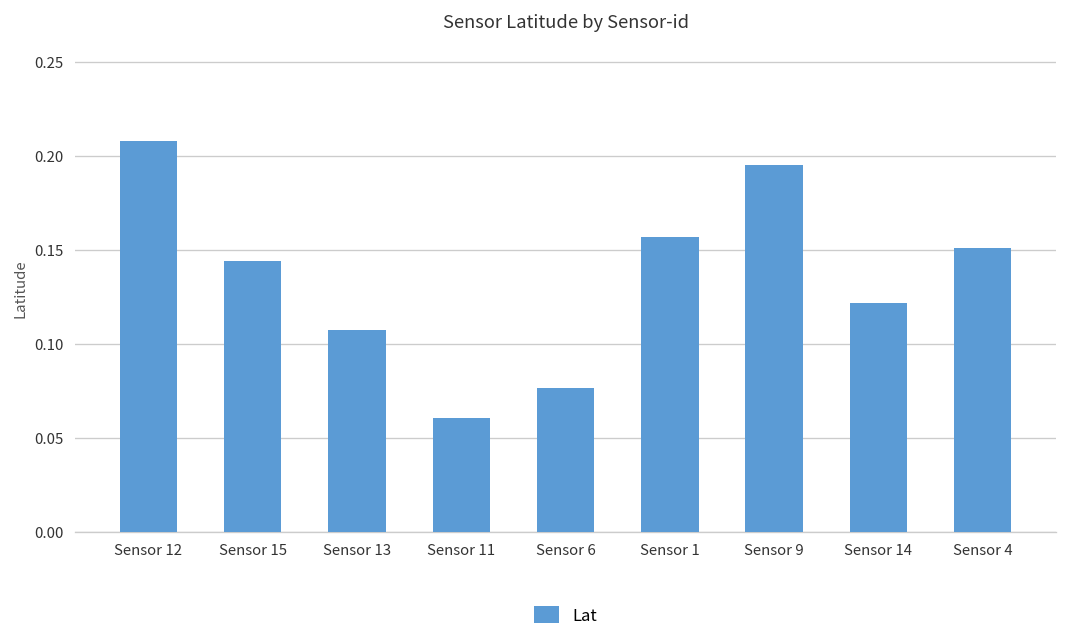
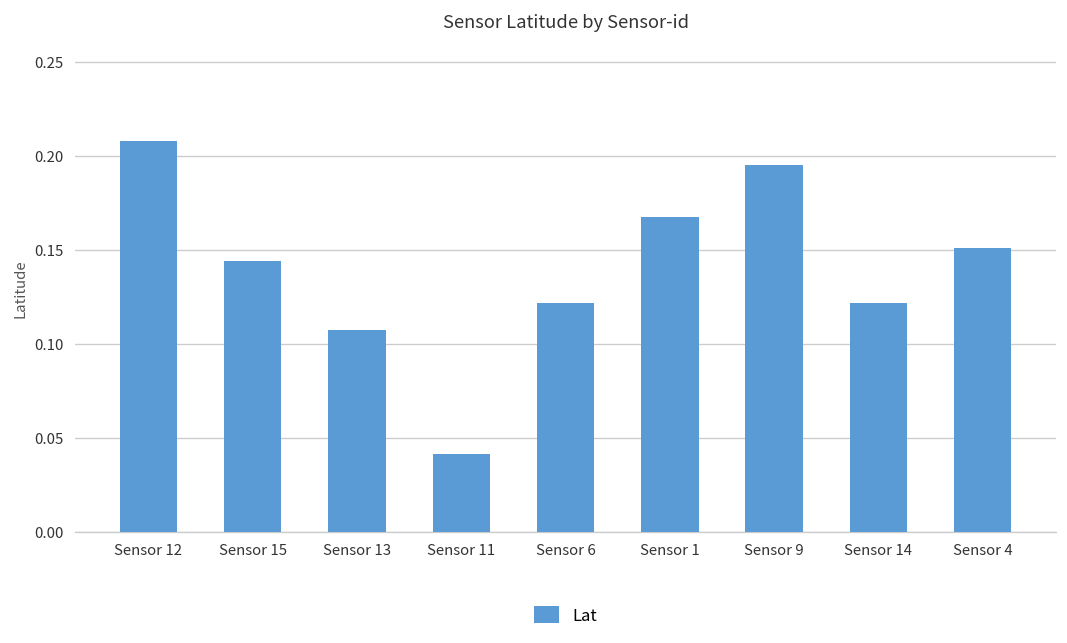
  {
    "Sensor 12": 0.208,
    "Sensor 15": 0.144,
    "Sensor 13": 0.107,
-   "Sensor 11": 0.061,
-   "Sensor 6": 0.077,
-   "Sensor 1": 0.157,
+   "Sensor 11": 0.041,
+   "Sensor 6": 0.122,
+   "Sensor 1": 0.168,
    "Sensor 9": 0.195,
    "Sensor 14": 0.122,
    "Sensor 4": 0.151
  }
